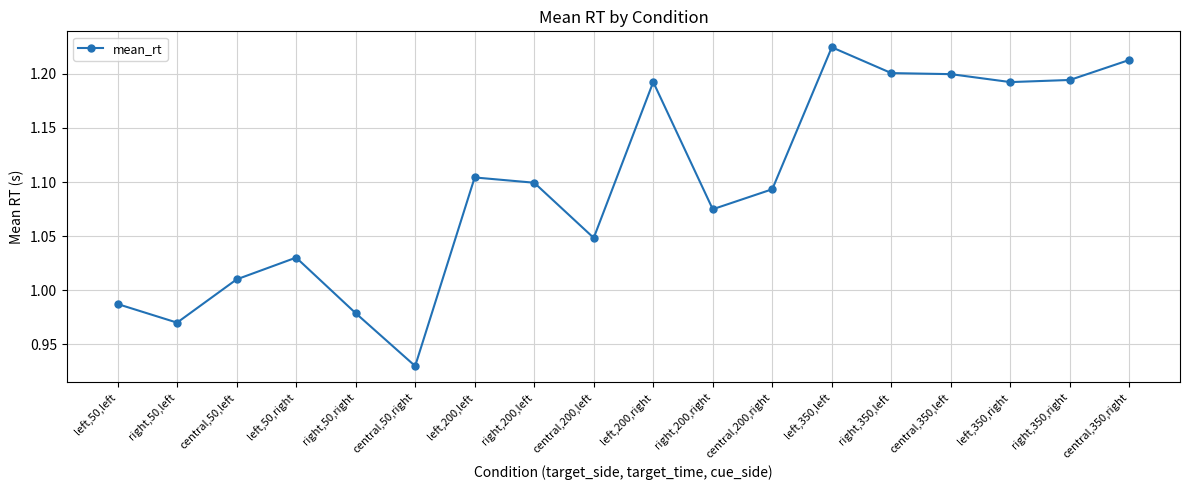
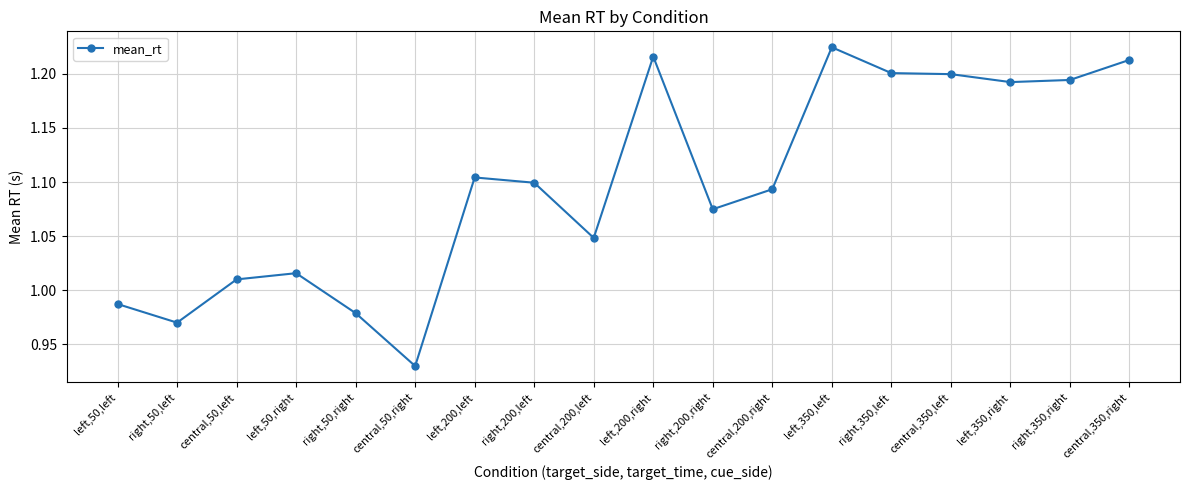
  {
    "left,50,left": 0.987,
    "right,50,left": 0.970,
    "central,50,left": 1.010,
-   "left,50,right": 1.030,
+   "left,50,right": 1.016,
    "right,50,right": 0.979,
    "central,50,right": 0.930,
    "left,200,left": 1.104,
    "right,200,left": 1.099,
    "central,200,left": 1.048,
-   "left,200,right": 1.192,
+   "left,200,right": 1.216,
    "right,200,right": 1.075,
    "central,200,right": 1.093,
    "left,350,left": 1.225,
    "right,350,left": 1.201,
    "central,350,left": 1.200,
    "left,350,right": 1.192,
    "right,350,right": 1.194,
    "central,350,right": 1.213
  }
